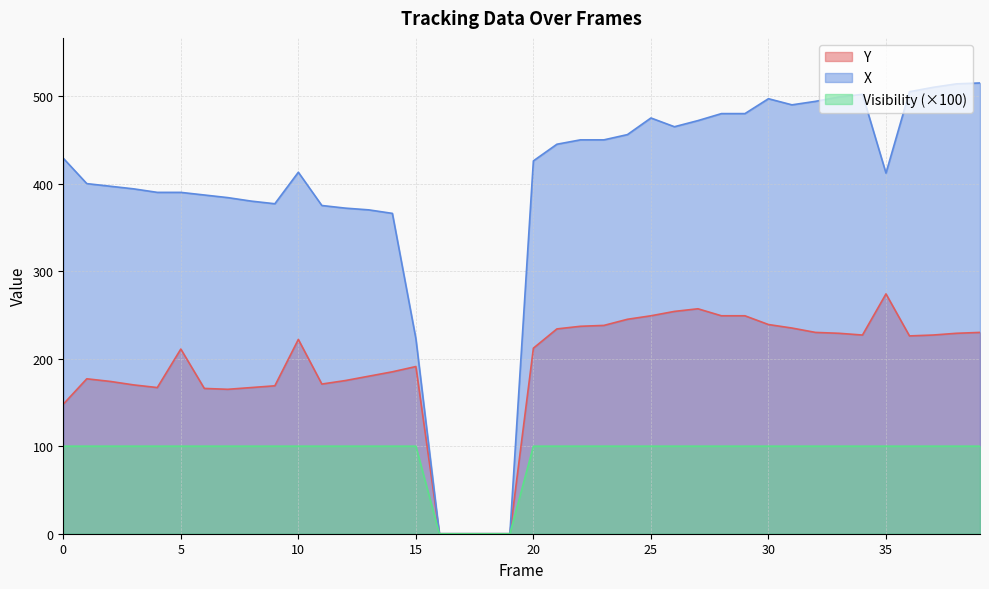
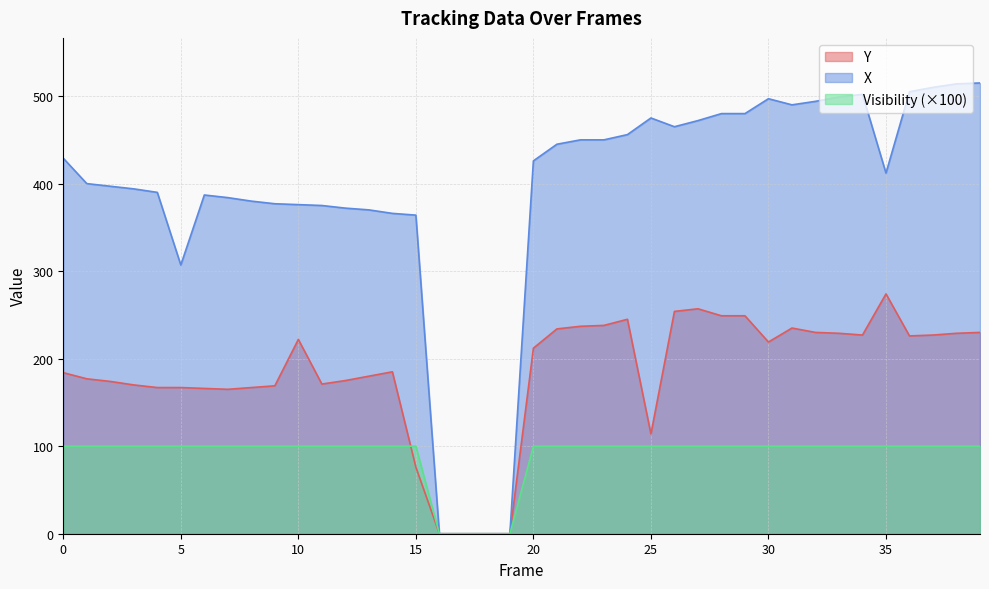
  {
    "Y": {
-     "0": 150,
-     "5": 210,
+     "0": 180,
+     "5": 170,
      "10": 220,
-     "15": 190,
+     "15": 80,
      "20": 210,
-     "25": 250,
-     "30": 240,
+     "25": 110,
+     "30": 220,
      "35": 270
    },
    "X": {
      "0": 430,
-     "5": 390,
-     "10": 410,
-     "15": 220,
+     "5": 310,
+     "10": 380,
+     "15": 360,
      "20": 430,
      "25": 480,
      "30": 500,
      "35": 410
    },
    "Visibility (×100)": {
      "0": 100,
      "5": 100,
      "10": 100,
      "15": 100,
      "20": 100,
      "25": 100,
      "30": 100,
      "35": 100
    }
  }
